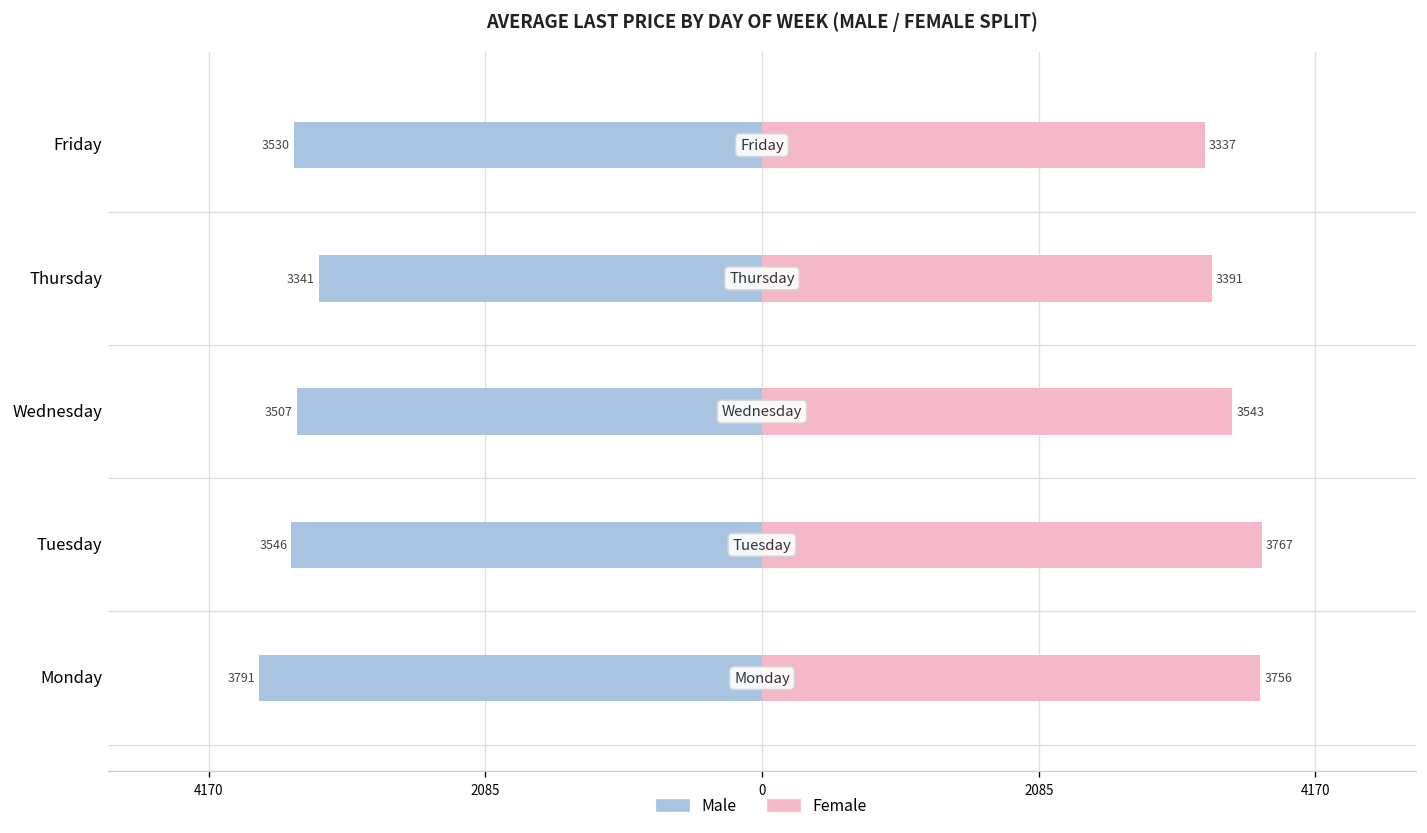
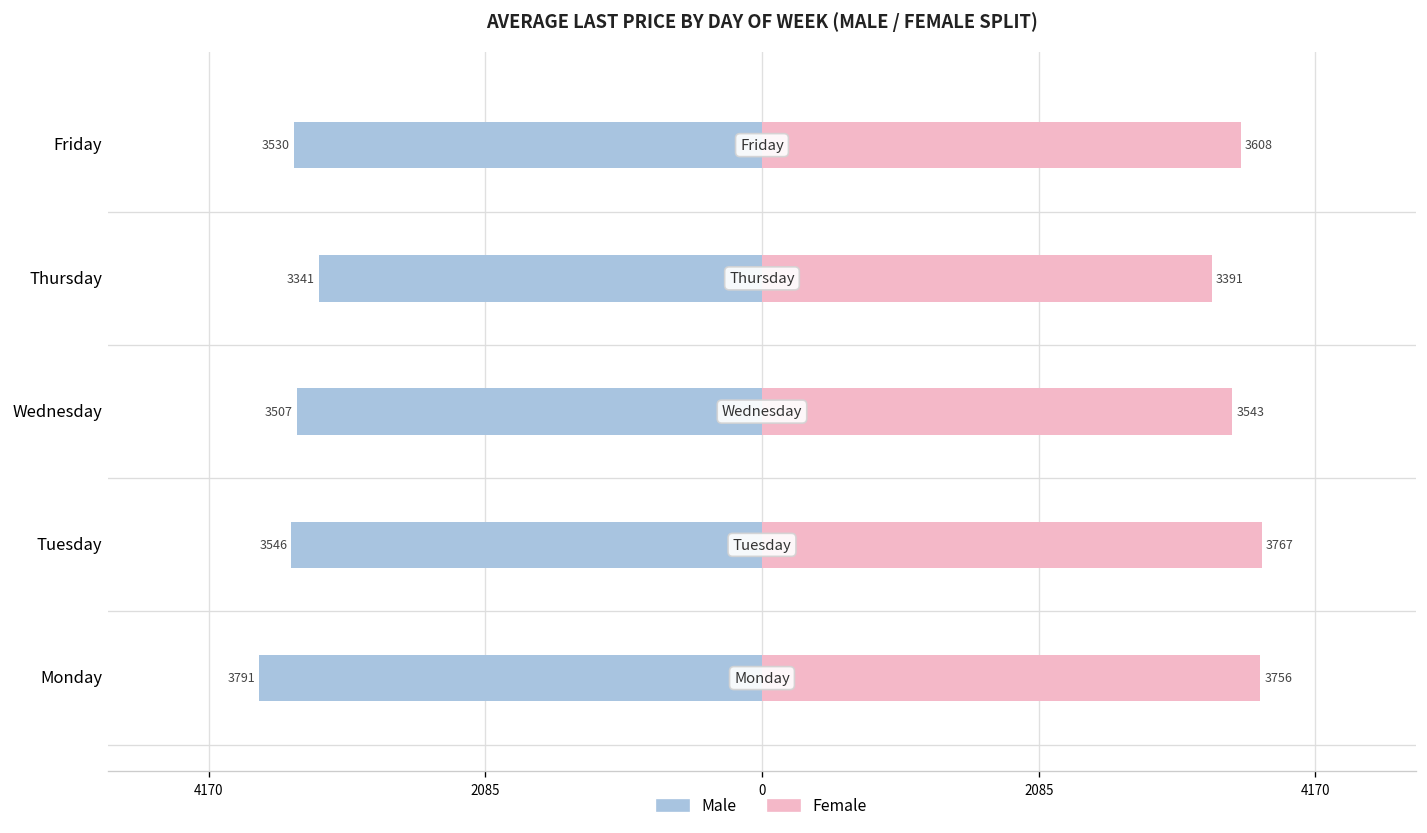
  {
    "Female": {
-     "Friday": 3337,
+     "Friday": 3608,
      "Thursday": 3391,
      "Wednesday": 3543,
      "Tuesday": 3767,
      "Monday": 3756
    }
  }
